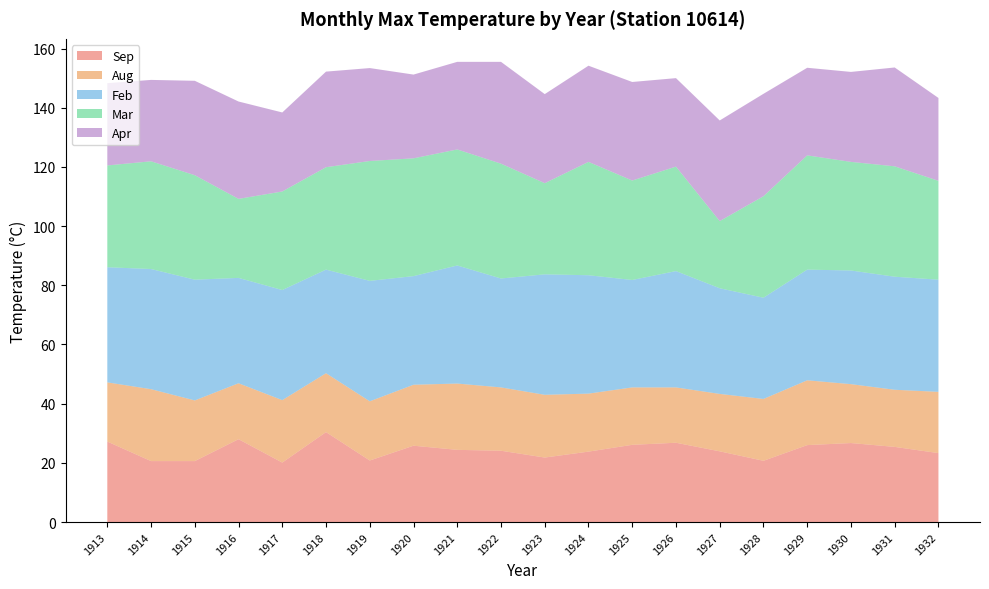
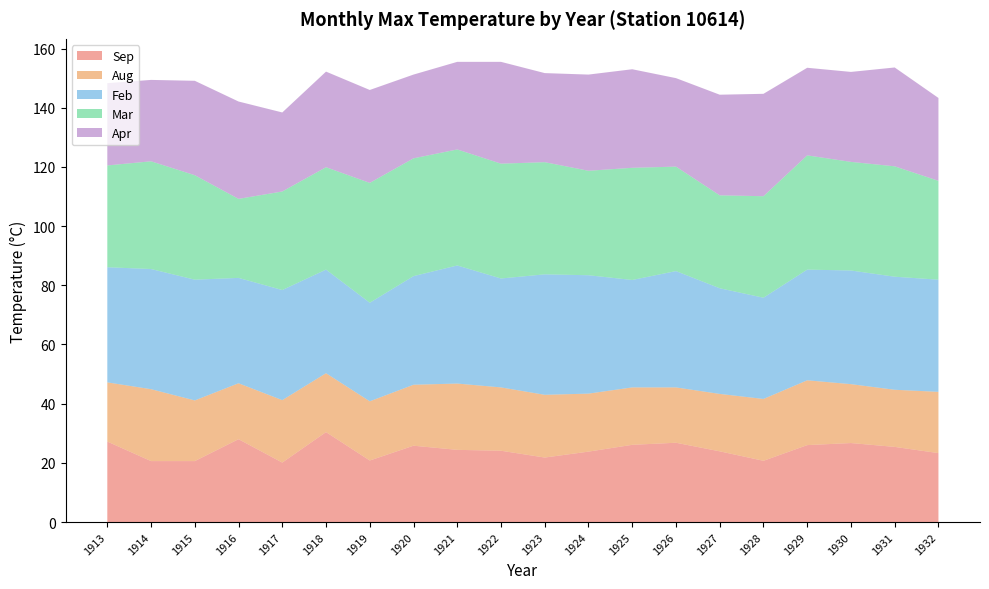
  {
    "Feb": {
      "1913": 39,
      "1914": 41,
      "1915": 41,
      "1916": 36,
      "1917": 37,
      "1918": 35,
-     "1919": 41,
+     "1919": 33,
      "1920": 37,
      "1921": 40,
      "1922": 37,
      "1923": 41,
      "1924": 40,
      "1925": 36,
      "1926": 39,
      "1927": 36,
      "1928": 34,
      "1929": 37,
      "1930": 38,
      "1931": 38,
      "1932": 38
    },
    "Mar": {
      "1913": 34,
      "1914": 36,
      "1915": 35,
      "1916": 27,
      "1917": 33,
      "1918": 35,
      "1919": 41,
      "1920": 40,
      "1921": 39,
      "1922": 39,
-     "1923": 31,
-     "1924": 38,
-     "1925": 34,
+     "1923": 38,
+     "1924": 35,
+     "1925": 38,
      "1926": 35,
-     "1927": 23,
+     "1927": 31,
      "1928": 34,
      "1929": 39,
      "1930": 37,
      "1931": 37,
      "1932": 33
    },
    "Apr": {
      "1914": 28,
      "1915": 32,
      "1916": 33,
      "1917": 27,
      "1918": 32,
      "1919": 31,
      "1920": 28,
      "1921": 30,
      "1922": 34,
      "1923": 30,
      "1924": 32,
      "1925": 33,
      "1926": 30,
      "1927": 34,
      "1928": 35,
      "1929": 30,
      "1930": 30,
      "1931": 33,
      "1932": 28
    }
  }
